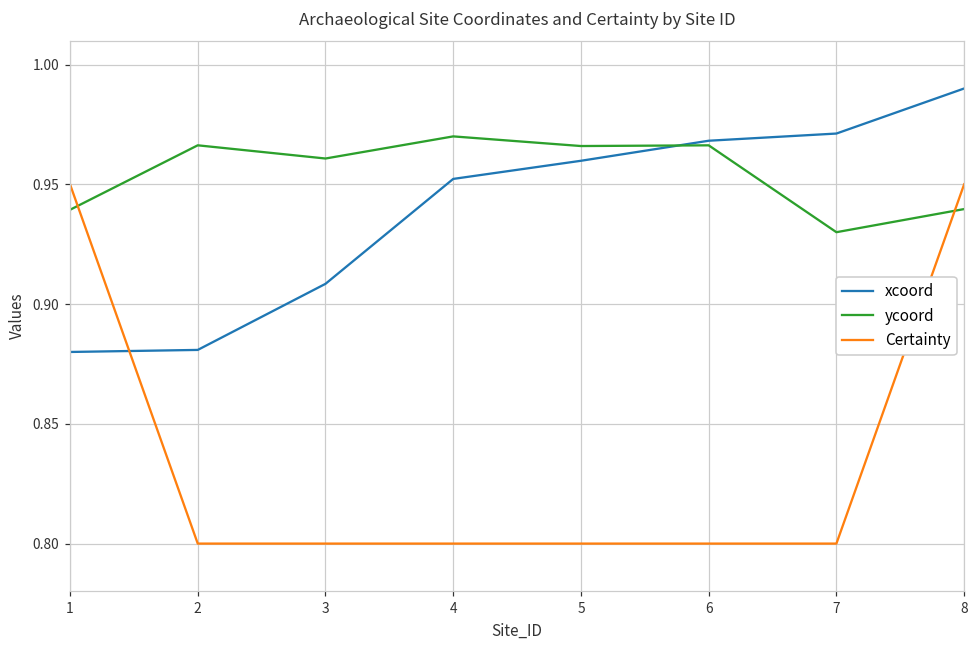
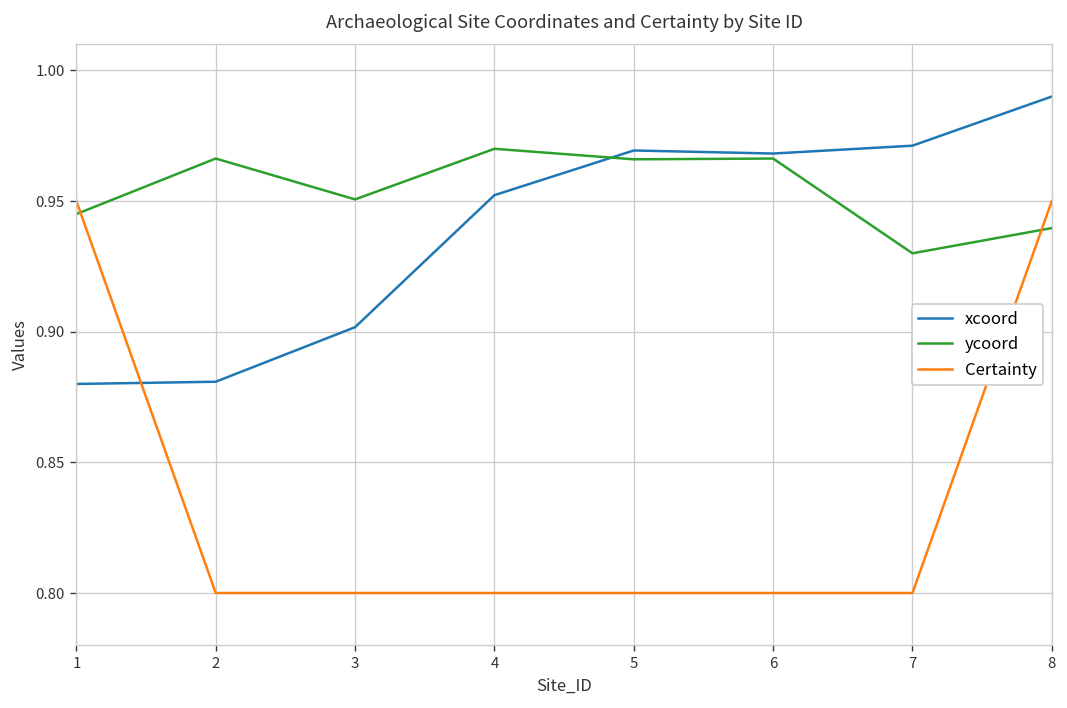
  {
    "xcoord": {
      "1": 0.880,
      "2": 0.881,
-     "3": 0.908,
+     "3": 0.902,
      "4": 0.952,
-     "5": 0.960,
+     "5": 0.969,
      "6": 0.968,
      "7": 0.971,
      "8": 0.990
    },
    "ycoord": {
-     "1": 0.939,
+     "1": 0.945,
      "2": 0.966,
-     "3": 0.961,
+     "3": 0.951,
      "4": 0.970,
      "5": 0.966,
      "6": 0.966,
      "7": 0.930,
      "8": 0.940
    },
    "Certainty": {
      "1": 0.950,
      "2": 0.800,
      "3": 0.800,
      "4": 0.800,
      "5": 0.800,
      "6": 0.800,
      "7": 0.800,
      "8": 0.950
    }
  }
